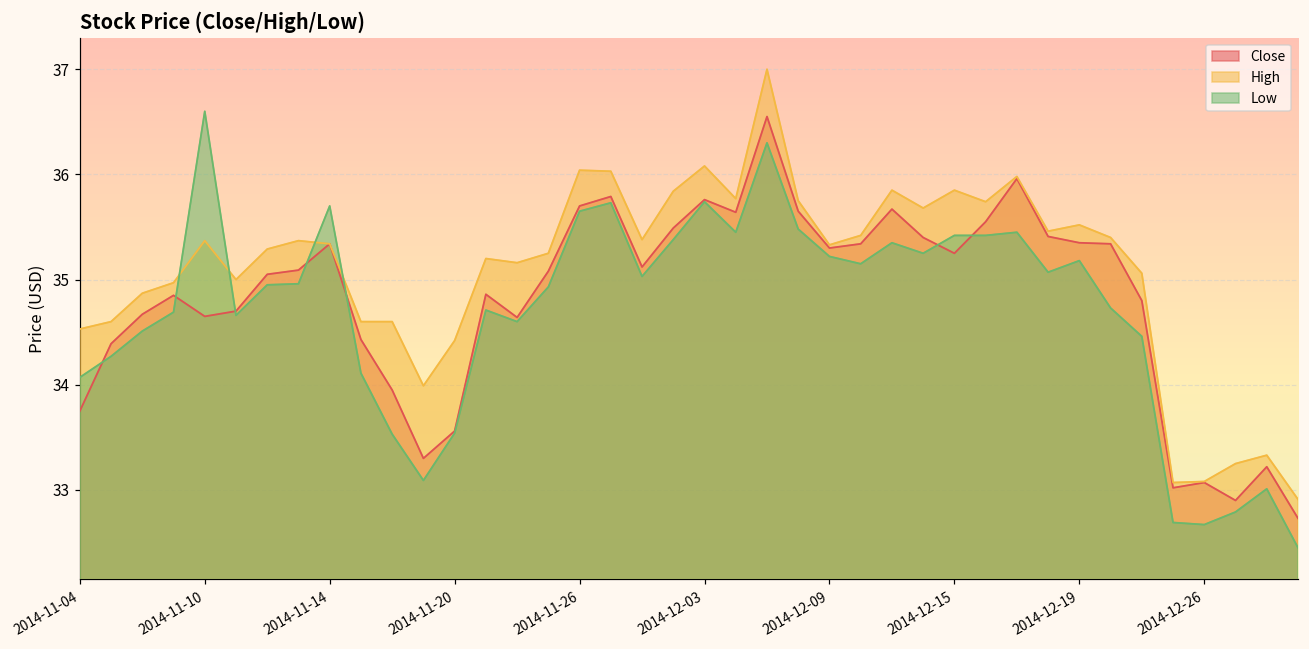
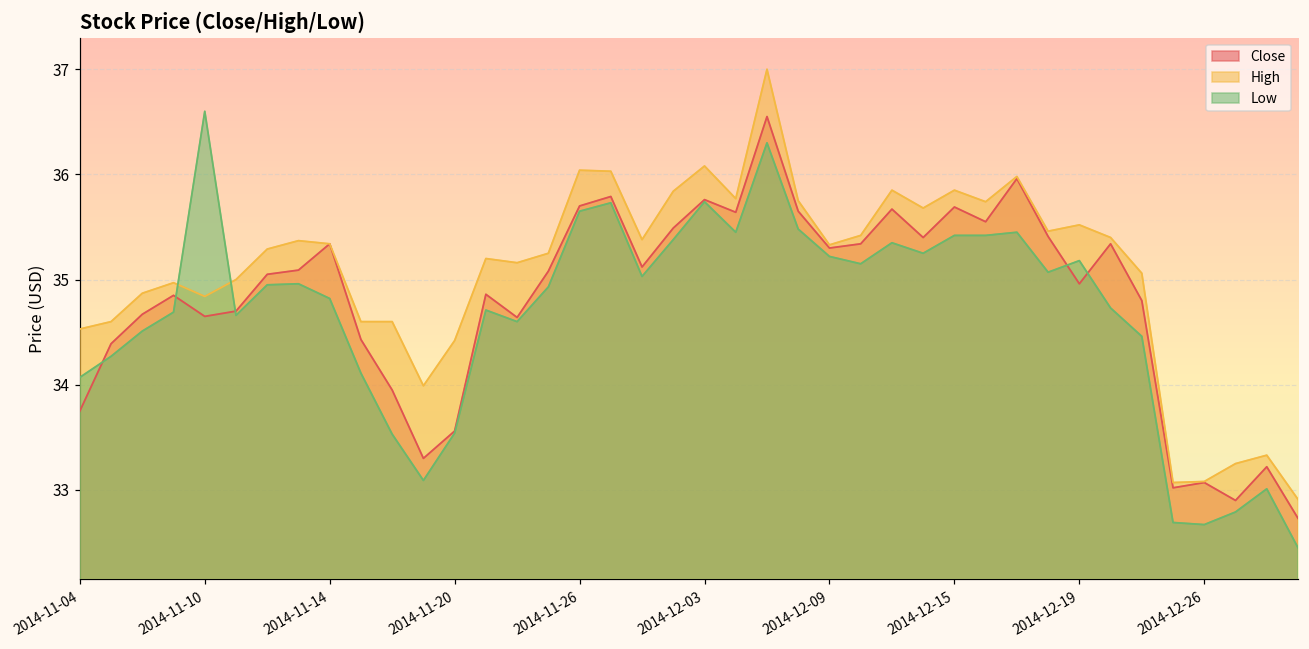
  {
    "Close": {
      "2014-11-04": 33.8,
      "2014-11-10": 34.7,
      "2014-11-26": 35.7,
      "2014-12-09": 35.3,
-     "2014-12-15": 35.3,
-     "2014-12-19": 35.4
+     "2014-12-15": 35.7,
+     "2014-12-19": 35.0
    },
    "High": {
      "2014-11-04": 34.5,
-     "2014-11-10": 35.4,
+     "2014-11-10": 34.8,
      "2014-11-20": 34.4,
      "2014-11-26": 36.0,
      "2014-12-03": 36.1,
      "2014-12-09": 35.3,
      "2014-12-15": 35.9,
      "2014-12-19": 35.5
    },
    "Low": {
      "2014-11-04": 34.1,
      "2014-11-10": 36.6,
-     "2014-11-14": 35.7,
+     "2014-11-14": 34.8,
      "2014-11-26": 35.7,
      "2014-12-09": 35.2,
      "2014-12-15": 35.4,
      "2014-12-19": 35.2,
      "2014-12-26": 32.7
    }
  }
